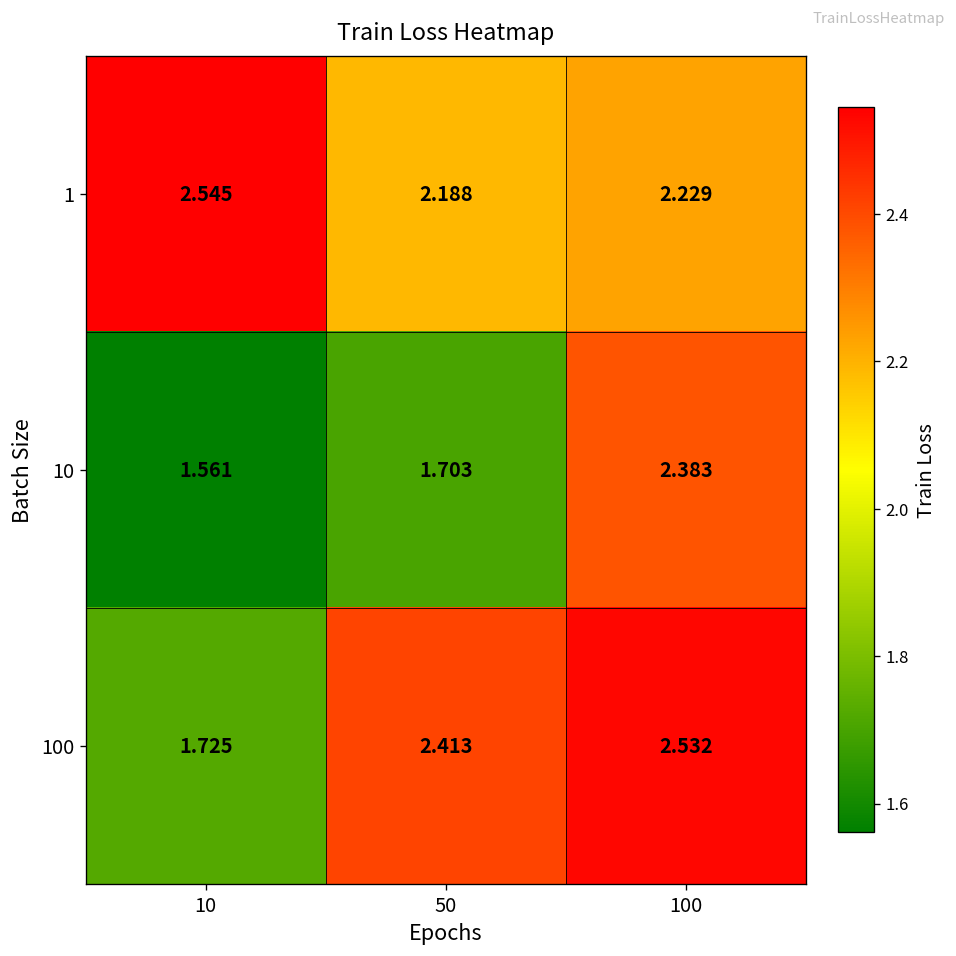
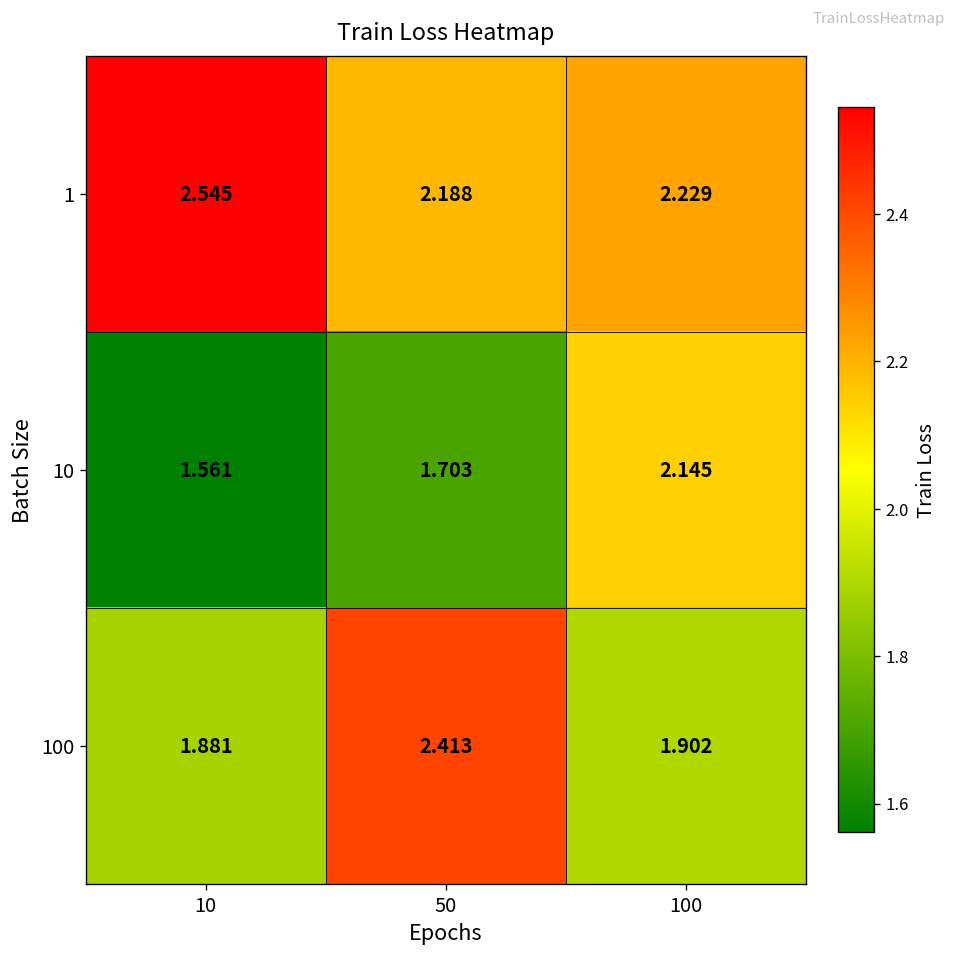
  {
    "1": {
      "10": 2.545,
      "50": 2.188,
      "100": 2.229
    },
    "10": {
      "10": 1.561,
      "50": 1.703,
-     "100": 2.383
+     "100": 2.145
    },
    "100": {
-     "10": 1.725,
+     "10": 1.881,
      "50": 2.413,
-     "100": 2.532
+     "100": 1.902
    }
  }
